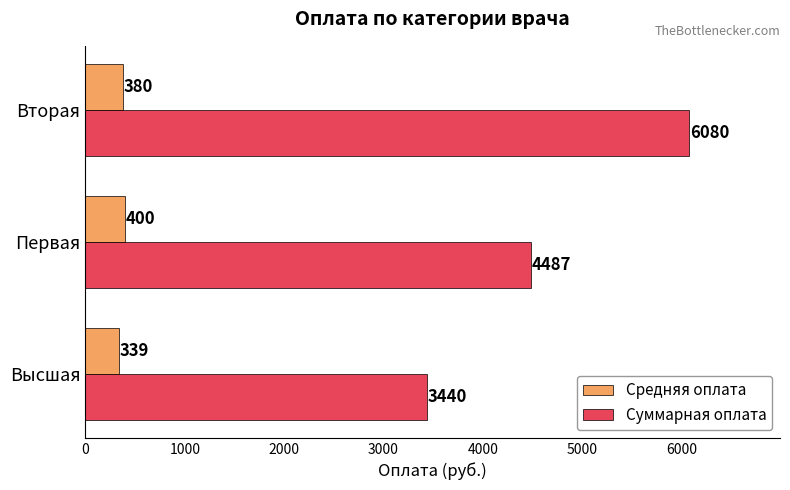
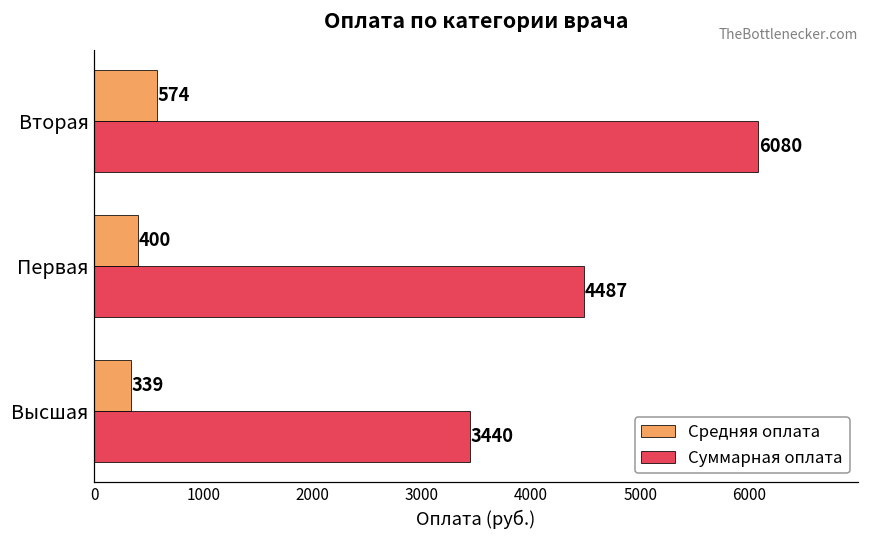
  {
    "Средняя оплата": {
-     "Вторая": 380,
+     "Вторая": 574,
      "Первая": 400,
      "Высшая": 339
    },
    "Суммарная оплата": {
      "Вторая": 6080,
      "Первая": 4487,
      "Высшая": 3440
    }
  }
